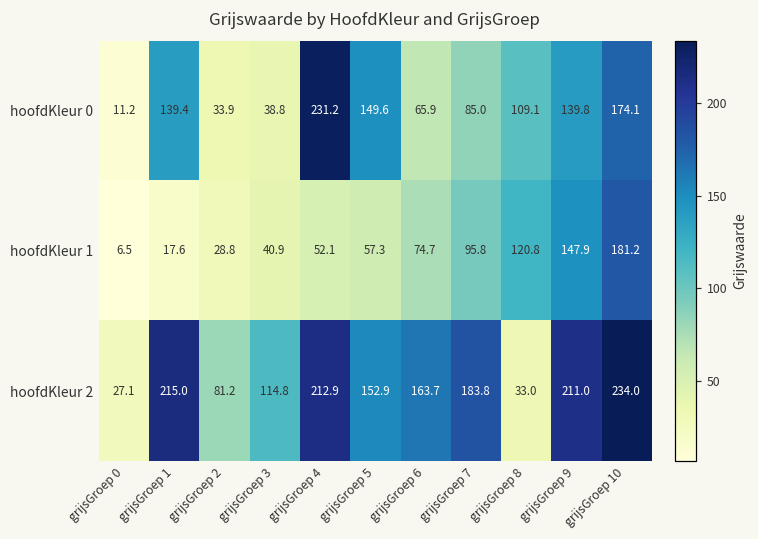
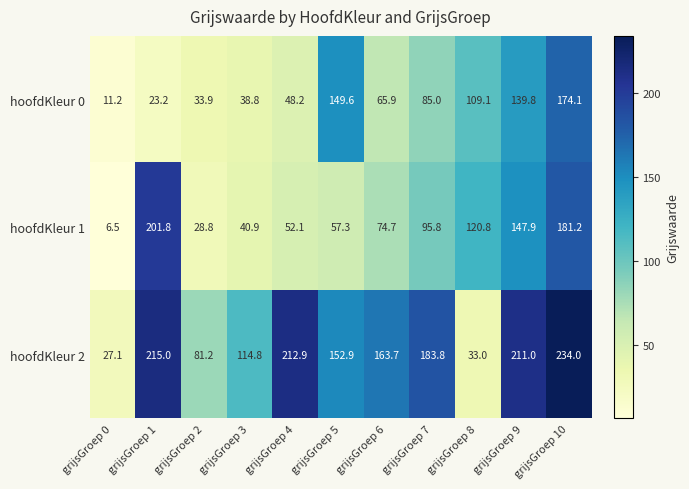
  {
    "hoofdKleur 0": {
      "grijsGroep 0": 11.2,
-     "grijsGroep 1": 139.4,
+     "grijsGroep 1": 23.2,
      "grijsGroep 2": 33.9,
      "grijsGroep 3": 38.8,
-     "grijsGroep 4": 231.2,
+     "grijsGroep 4": 48.2,
      "grijsGroep 5": 149.6,
      "grijsGroep 6": 65.9,
      "grijsGroep 7": 85.0,
      "grijsGroep 8": 109.1,
      "grijsGroep 9": 139.8,
      "grijsGroep 10": 174.1
    },
    "hoofdKleur 1": {
      "grijsGroep 0": 6.5,
-     "grijsGroep 1": 17.6,
+     "grijsGroep 1": 201.8,
      "grijsGroep 2": 28.8,
      "grijsGroep 3": 40.9,
      "grijsGroep 4": 52.1,
      "grijsGroep 5": 57.3,
      "grijsGroep 6": 74.7,
      "grijsGroep 7": 95.8,
      "grijsGroep 8": 120.8,
      "grijsGroep 9": 147.9,
      "grijsGroep 10": 181.2
    },
    "hoofdKleur 2": {
      "grijsGroep 0": 27.1,
      "grijsGroep 1": 215.0,
      "grijsGroep 2": 81.2,
      "grijsGroep 3": 114.8,
      "grijsGroep 4": 212.9,
      "grijsGroep 5": 152.9,
      "grijsGroep 6": 163.7,
      "grijsGroep 7": 183.8,
      "grijsGroep 8": 33.0,
      "grijsGroep 9": 211.0,
      "grijsGroep 10": 234.0
    }
  }
